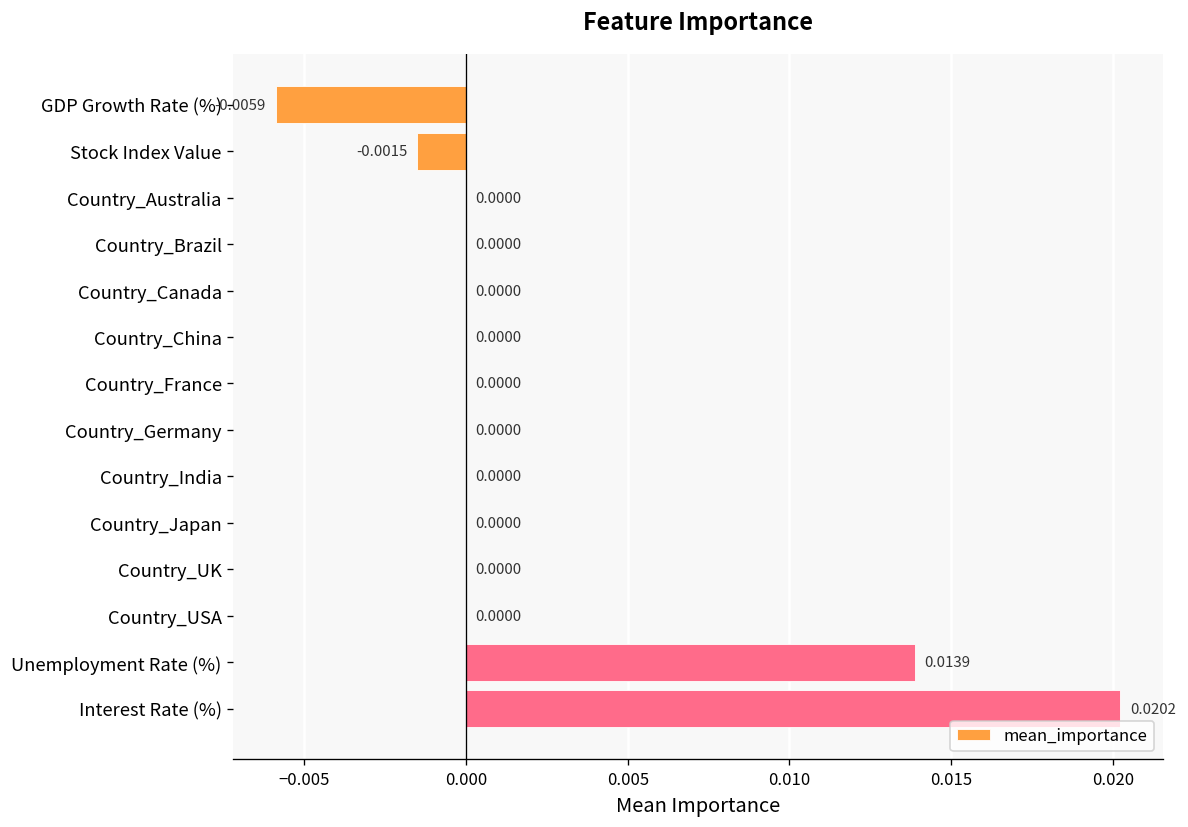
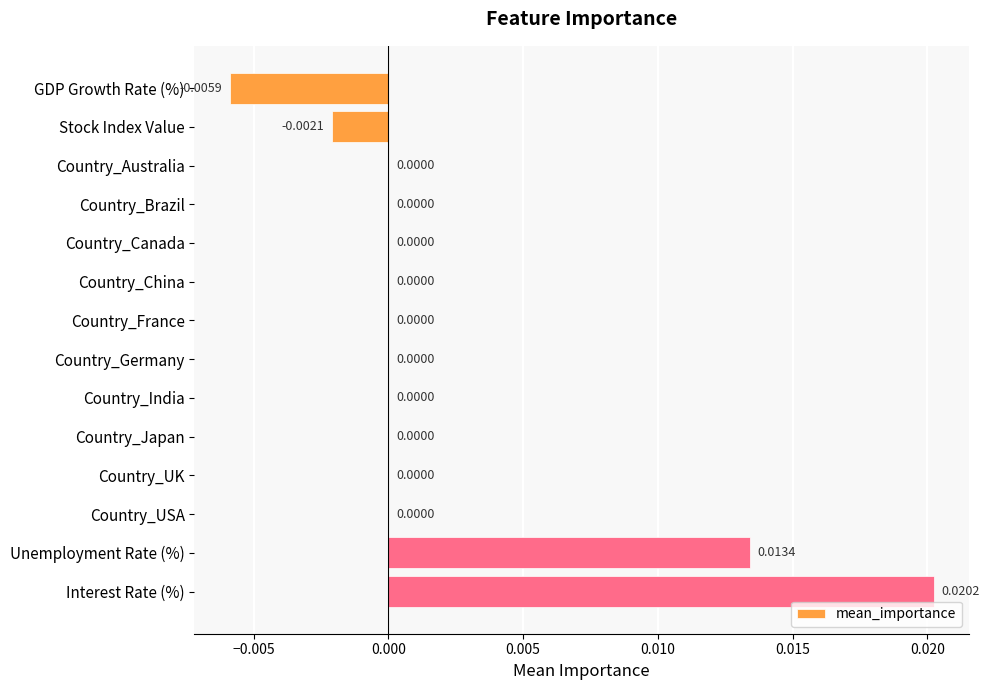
  {
    "GDP Growth Rate (%)": -0.0059,
-   "Stock Index Value": -0.0015,
+   "Stock Index Value": -0.0021,
    "Country_Australia": 0.0000,
    "Country_Brazil": 0.0000,
    "Country_Canada": 0.0000,
    "Country_China": 0.0000,
    "Country_France": 0.0000,
    "Country_Germany": 0.0000,
    "Country_India": 0.0000,
    "Country_Japan": 0.0000,
    "Country_UK": 0.0000,
    "Country_USA": 0.0000,
-   "Unemployment Rate (%)": 0.0139,
+   "Unemployment Rate (%)": 0.0134,
    "Interest Rate (%)": 0.0202
  }
